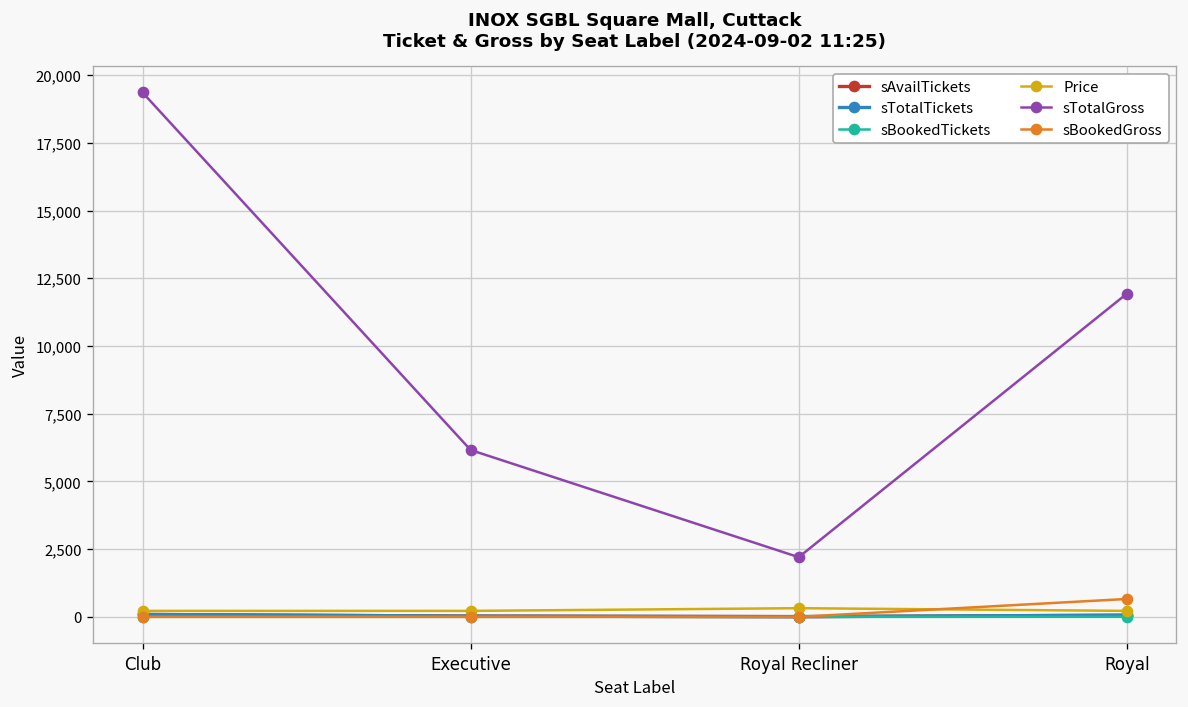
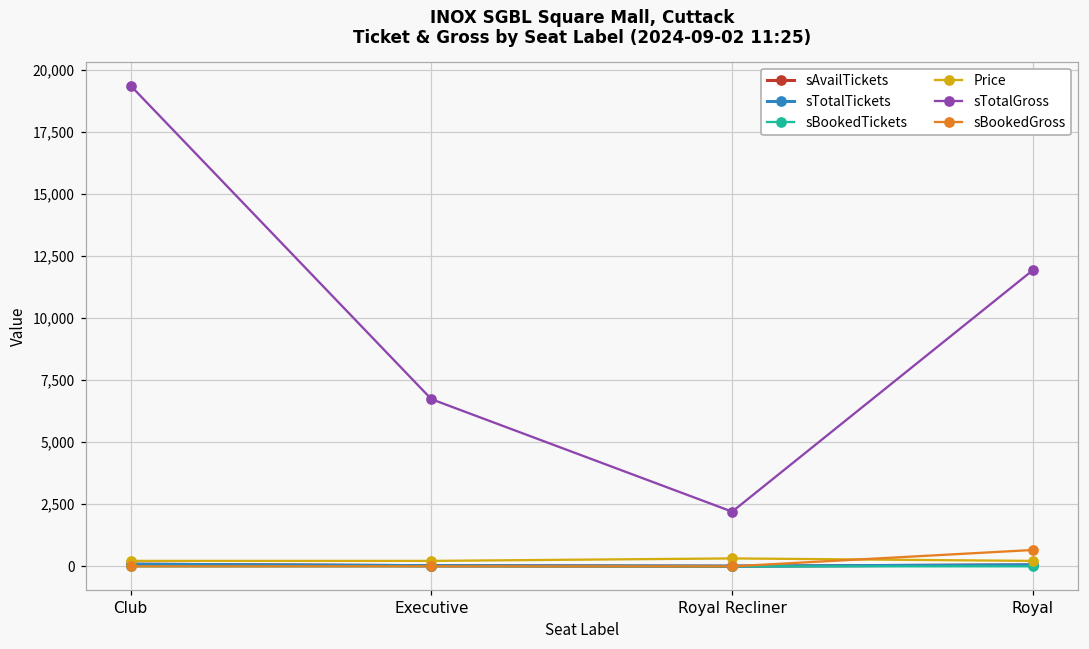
  {
    "sTotalGross": {
      "Club": "19,400",
-     "Executive": "6,200",
+     "Executive": "6,700",
      "Royal Recliner": "2,200",
      "Royal": "11,900"
    }
  }
